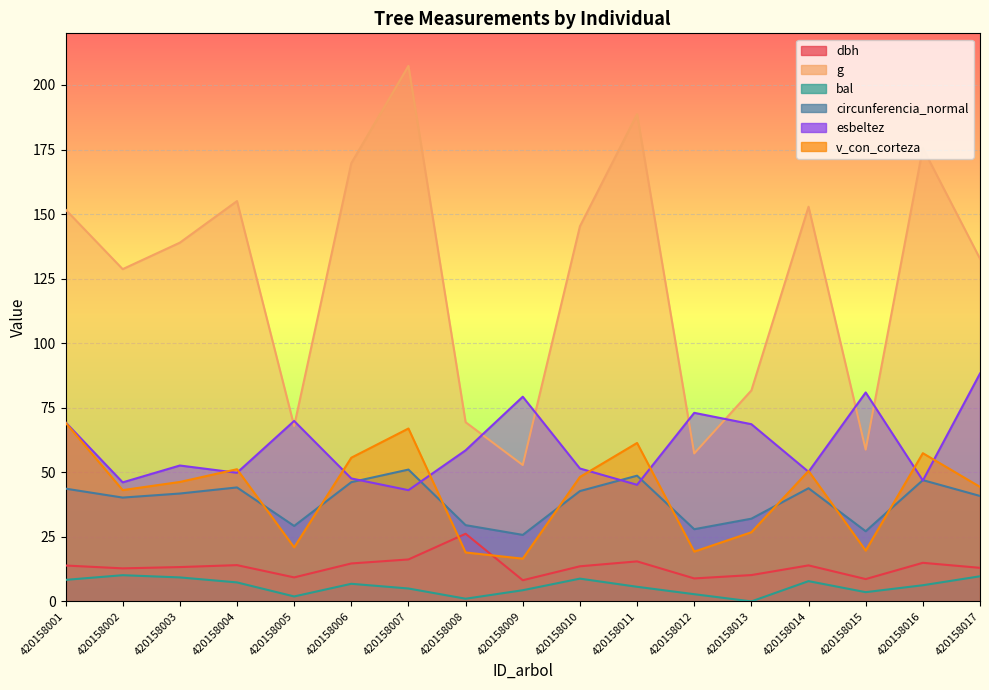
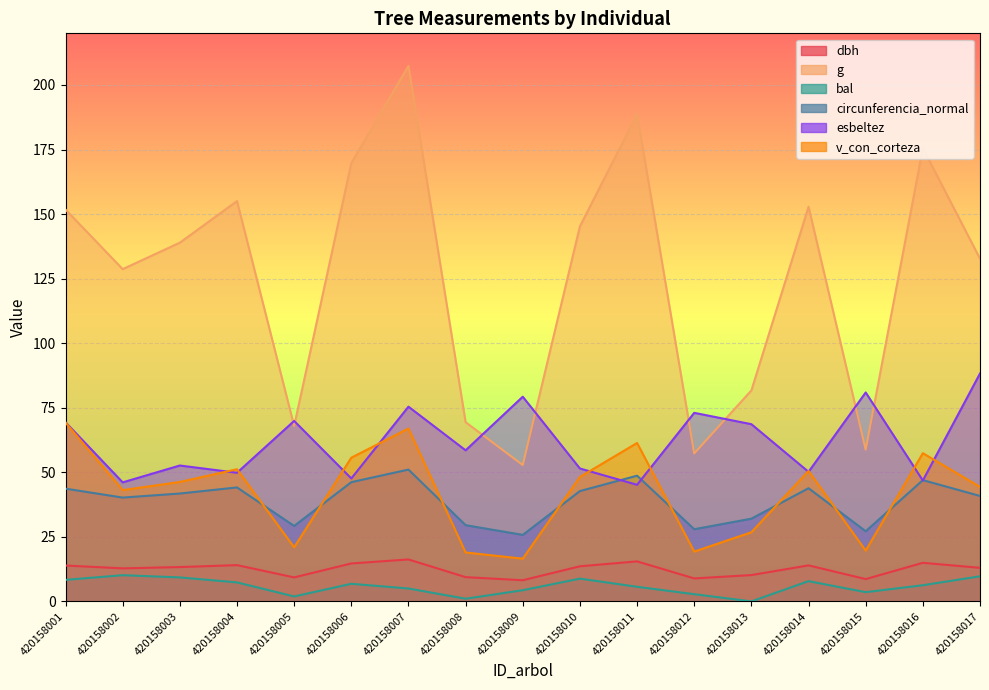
  {
    "dbh": {
      "420158001": 14,
      "420158002": 13,
      "420158003": 13,
      "420158004": 14,
      "420158005": 9,
      "420158006": 15,
      "420158007": 16,
-     "420158008": 26,
+     "420158008": 9,
      "420158009": 8,
      "420158010": 14,
      "420158011": 16,
      "420158012": 9,
      "420158013": 10,
      "420158014": 14,
      "420158015": 9,
      "420158016": 15,
      "420158017": 13
    },
    "g": {
      "420158001": 152,
      "420158002": 129,
      "420158003": 139,
      "420158004": 155,
      "420158005": 68,
      "420158006": 170,
      "420158007": 207,
      "420158008": 69,
      "420158009": 53,
      "420158010": 145,
      "420158011": 189,
      "420158012": 57,
      "420158013": 82,
      "420158014": 153,
      "420158015": 59,
      "420158017": 133
    },
    "esbeltez": {
      "420158002": 46,
      "420158003": 53,
      "420158004": 50,
      "420158005": 70,
      "420158006": 48,
-     "420158007": 43,
+     "420158007": 75,
      "420158008": 59,
      "420158009": 79,
      "420158010": 51,
      "420158011": 45,
      "420158012": 73,
      "420158013": 69,
      "420158015": 81,
      "420158017": 88
    },
    "v_con_corteza": {
      "420158002": 43,
      "420158003": 46,
      "420158004": 51,
      "420158005": 21,
      "420158006": 56,
      "420158007": 67,
      "420158008": 19,
      "420158009": 17,
      "420158010": 48,
      "420158011": 61,
      "420158012": 19,
      "420158013": 27,
      "420158015": 20,
      "420158016": 57,
      "420158017": 44
    }
  }
